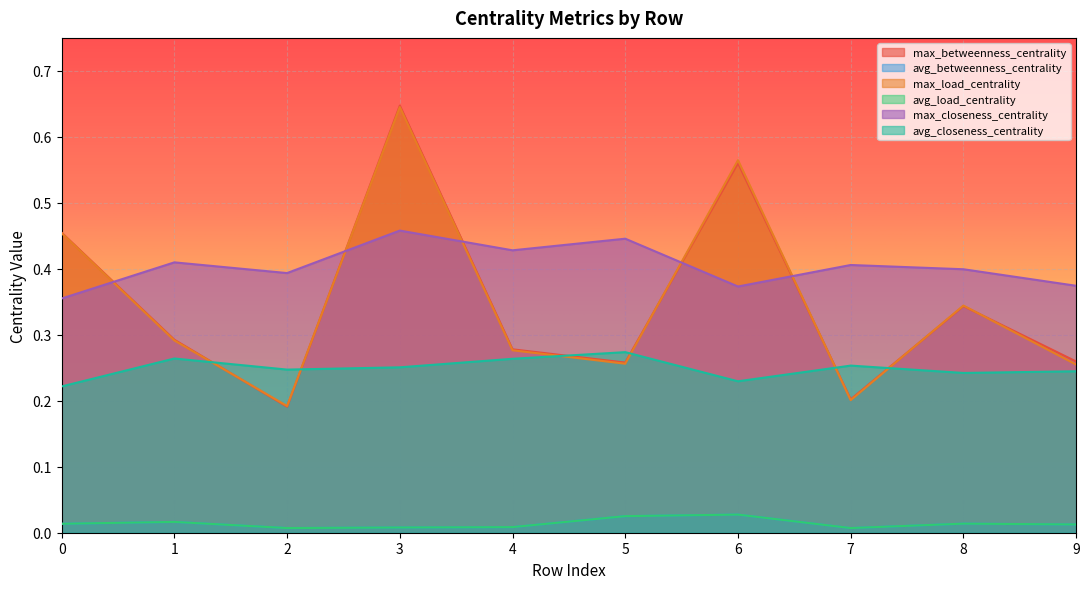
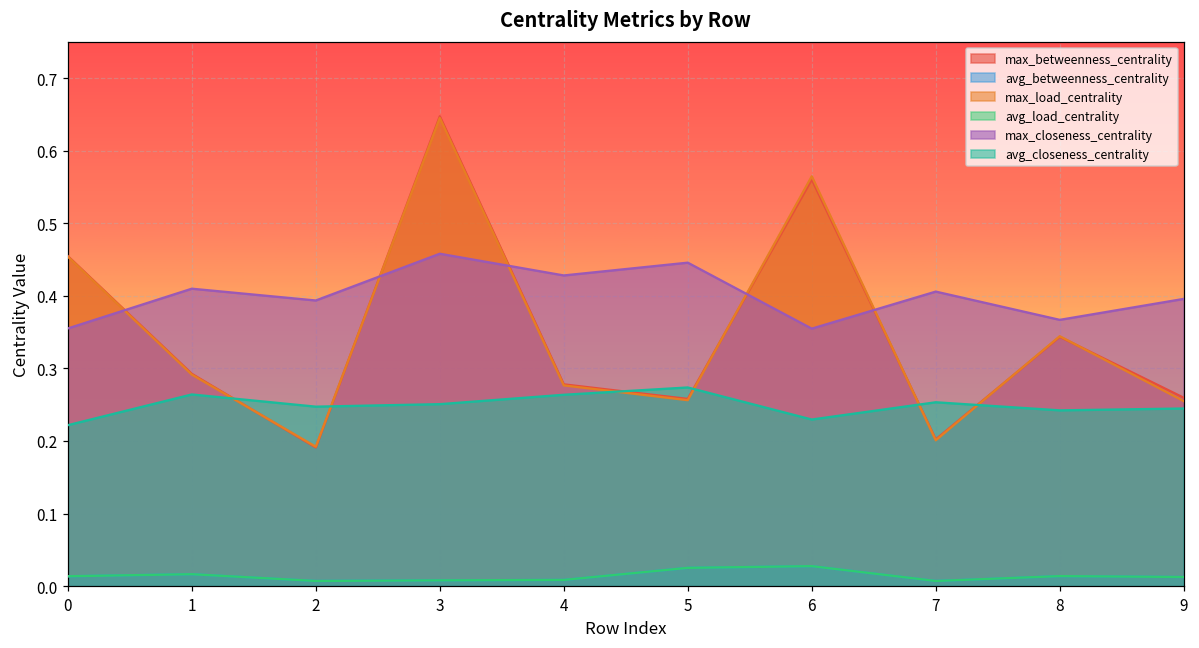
  {
    "max_closeness_centrality": {
      "0": 0.36,
      "1": 0.41,
      "2": 0.39,
      "3": 0.46,
      "4": 0.43,
      "5": 0.45,
-     "6": 0.37,
+     "6": 0.35,
      "7": 0.41,
-     "8": 0.40,
-     "9": 0.37
+     "8": 0.37,
+     "9": 0.40
    }
  }
